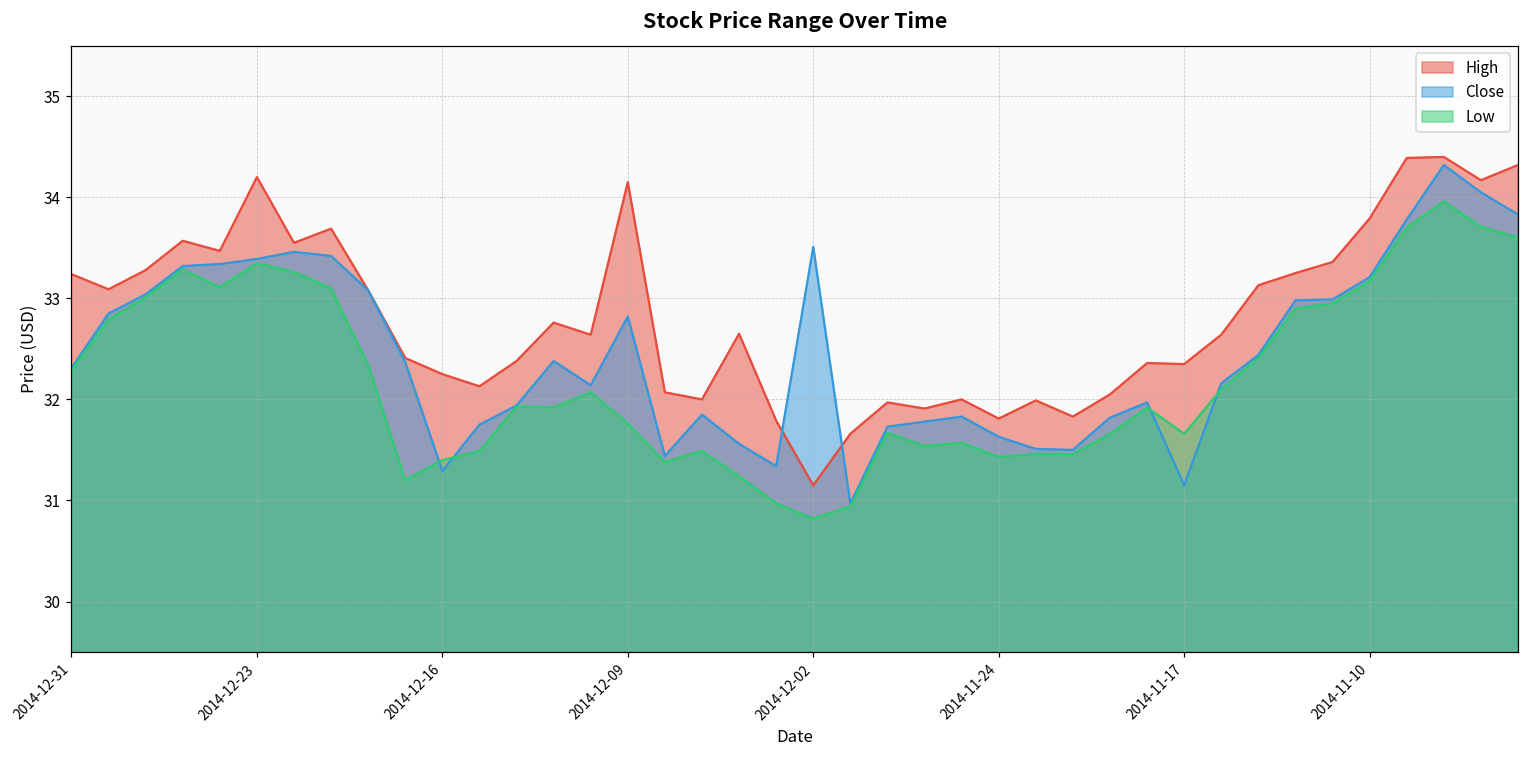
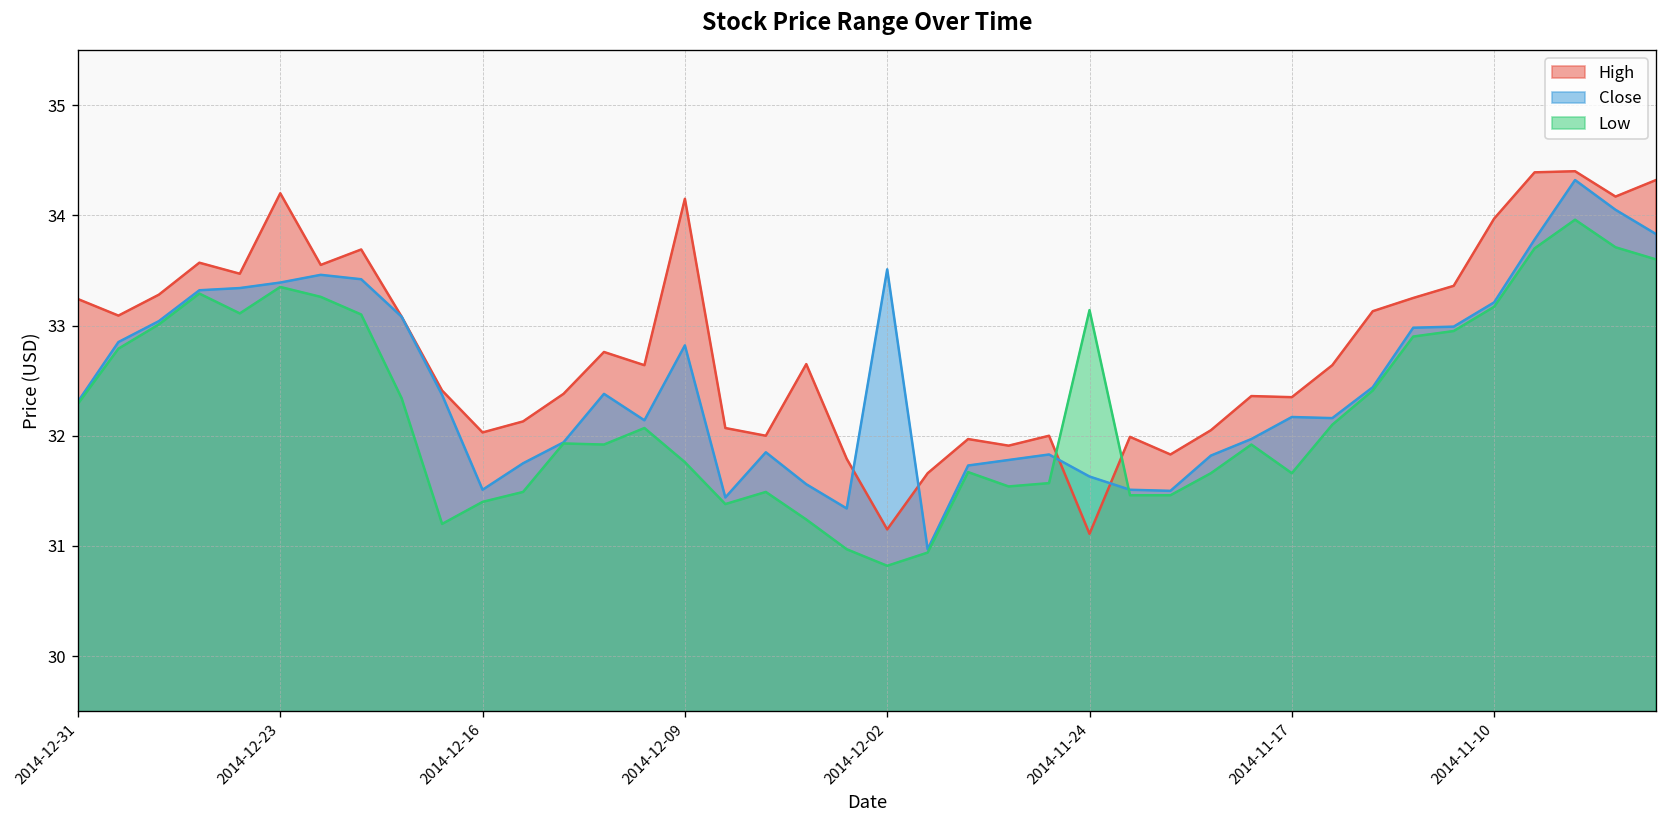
  {
    "High": {
      "2014-12-31": 33.2,
      "2014-12-23": 34.2,
-     "2014-12-16": 32.3,
+     "2014-12-16": 32.0,
      "2014-12-09": 34.2,
      "2014-12-02": 31.2,
-     "2014-11-24": 31.8,
+     "2014-11-24": 31.1,
      "2014-11-17": 32.4,
-     "2014-11-10": 33.8
+     "2014-11-10": 34.0
    },
    "Close": {
      "2014-12-23": 33.4,
-     "2014-12-16": 31.3,
+     "2014-12-16": 31.5,
      "2014-12-09": 32.8,
      "2014-12-02": 33.5,
      "2014-11-24": 31.6,
-     "2014-11-17": 31.2,
+     "2014-11-17": 32.2,
      "2014-11-10": 33.2
    },
    "Low": {
      "2014-12-23": 33.4,
      "2014-12-16": 31.4,
      "2014-12-09": 31.8,
      "2014-12-02": 30.8,
-     "2014-11-24": 31.4,
+     "2014-11-24": 33.1,
      "2014-11-17": 31.7,
      "2014-11-10": 33.2
    }
  }
